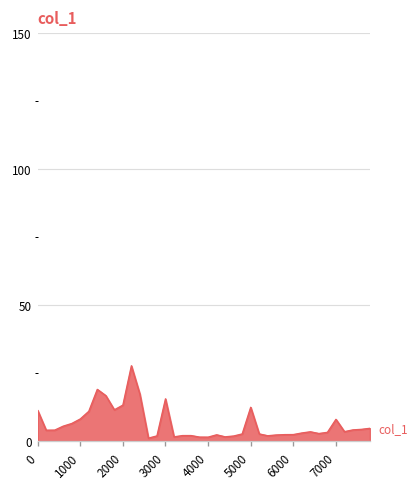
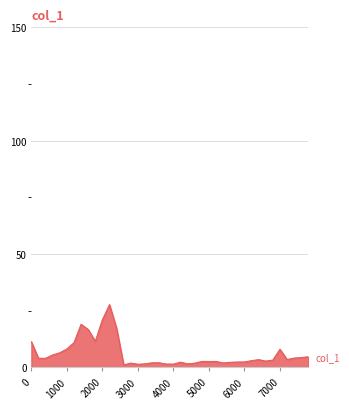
  {
    "0": 11,
    "1000": 8,
-   "2000": 13,
-   "3000": 16,
+   "2000": 21,
+   "3000": 1,
    "4000": 1,
-   "5000": 12,
+   "5000": 3,
    "6000": 2,
    "7000": 8
  }
